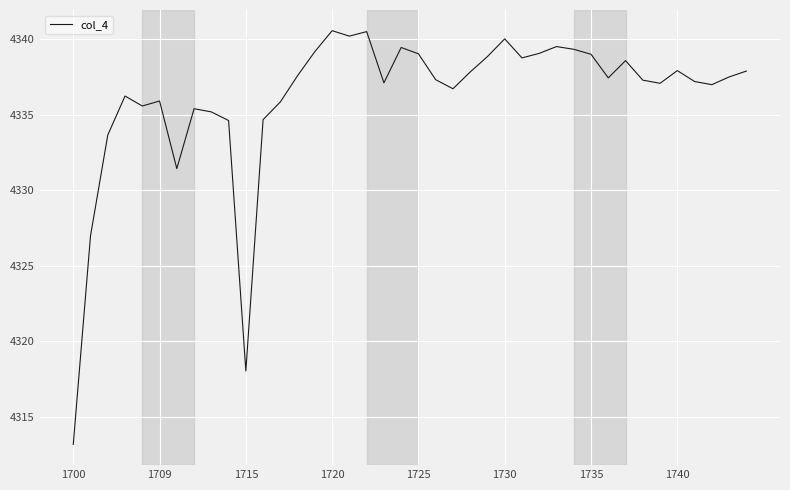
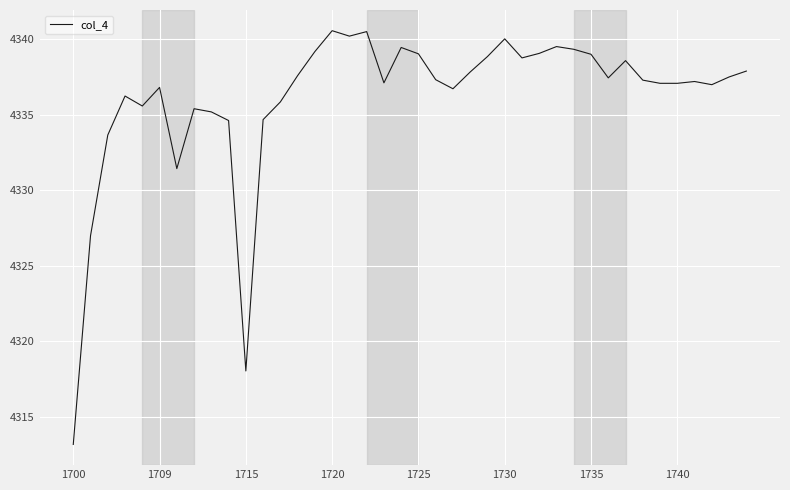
  {
    "1700": 4313.2,
-   "1709": 4335.9,
+   "1709": 4336.8,
    "1715": 4318.0,
    "1720": 4340.6,
    "1725": 4339.0,
    "1730": 4340.0,
    "1735": 4339.0,
-   "1740": 4337.9
+   "1740": 4337.1
  }
